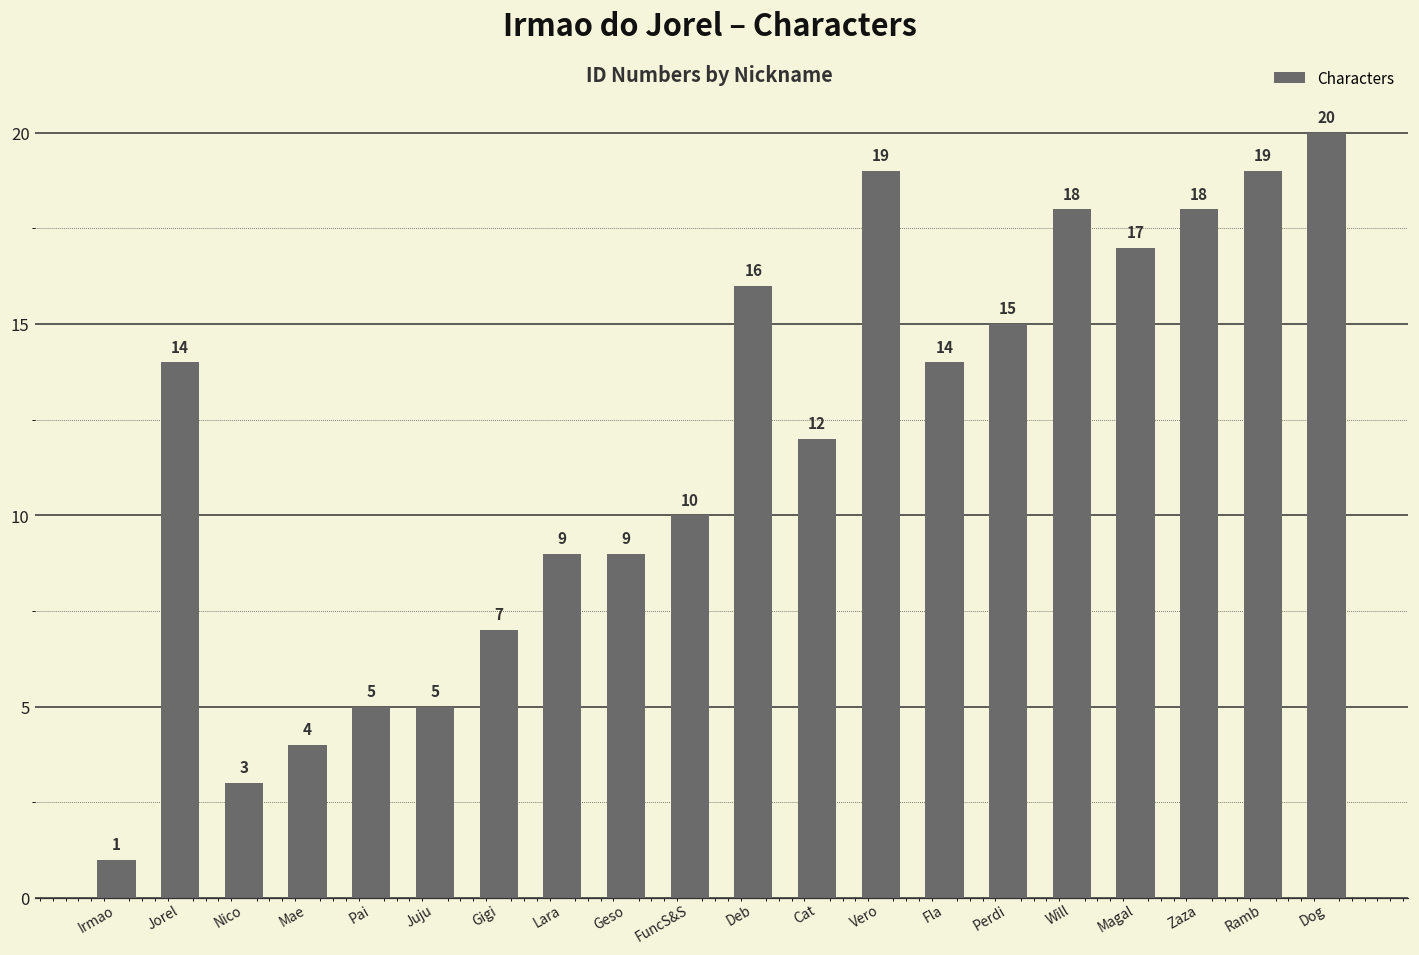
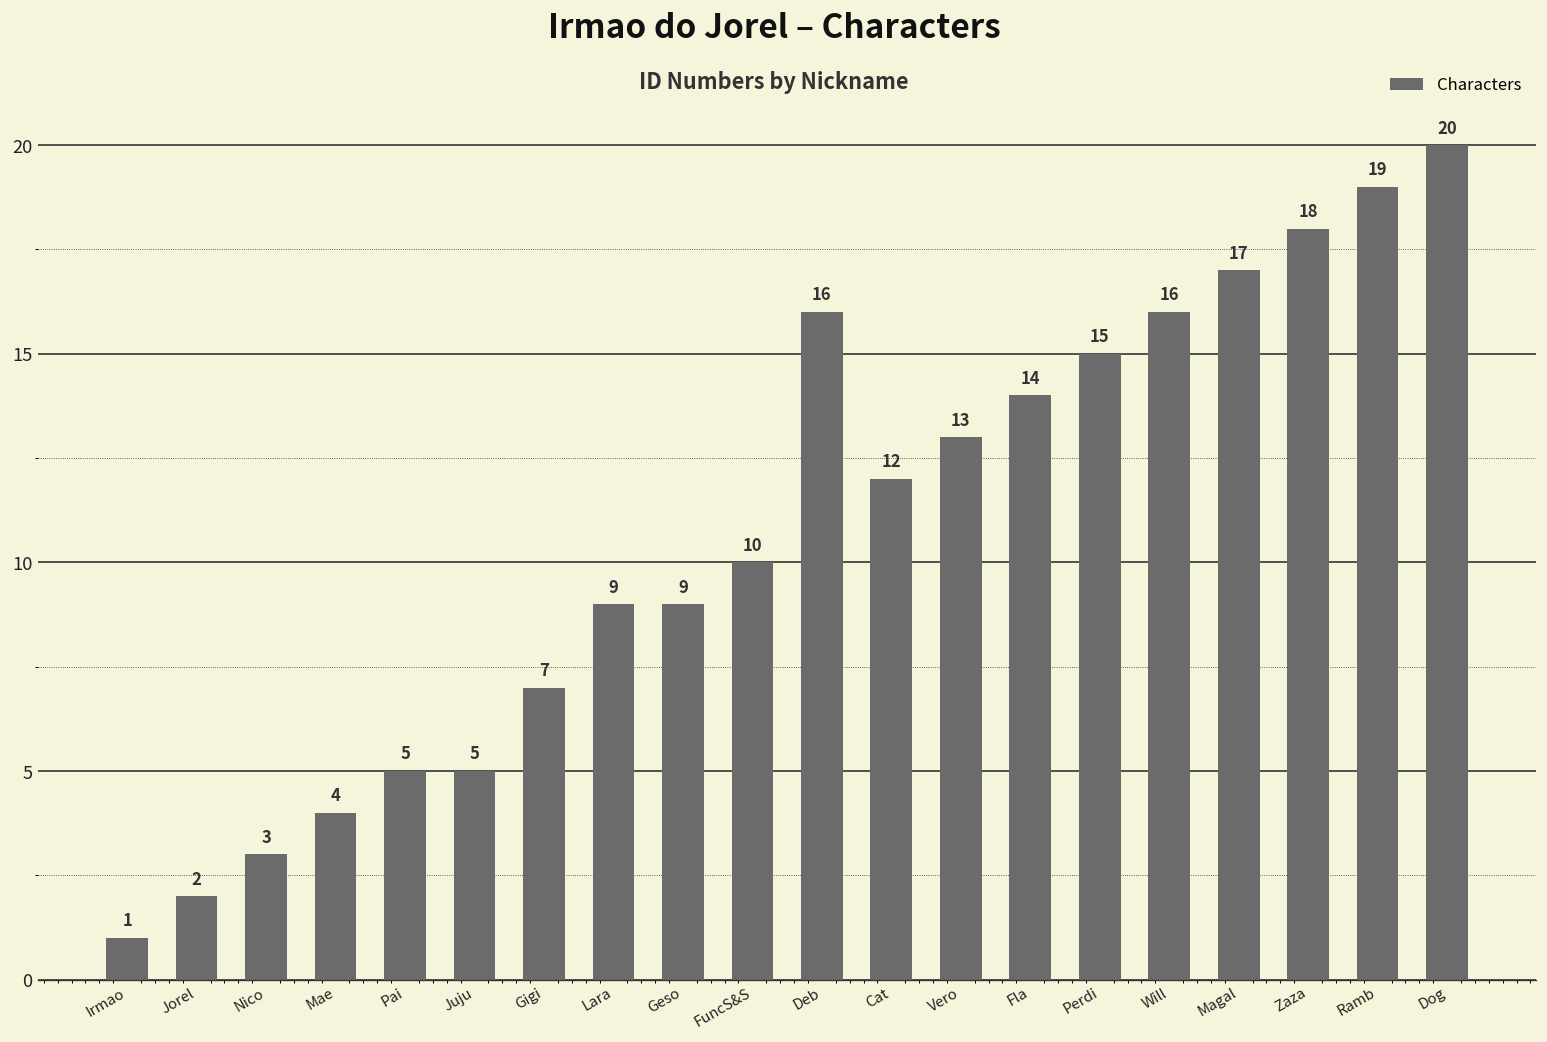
  {
    "Irmao": 1,
-   "Jorel": 14,
+   "Jorel": 2,
    "Nico": 3,
    "Mae": 4,
    "Pai": 5,
    "Juju": 5,
    "Gigi": 7,
    "Lara": 9,
    "Geso": 9,
    "FuncS&S": 10,
    "Deb": 16,
    "Cat": 12,
-   "Vero": 19,
+   "Vero": 13,
    "Fla": 14,
    "Perdi": 15,
-   "Will": 18,
+   "Will": 16,
    "Magal": 17,
    "Zaza": 18,
    "Ramb": 19,
    "Dog": 20
  }
